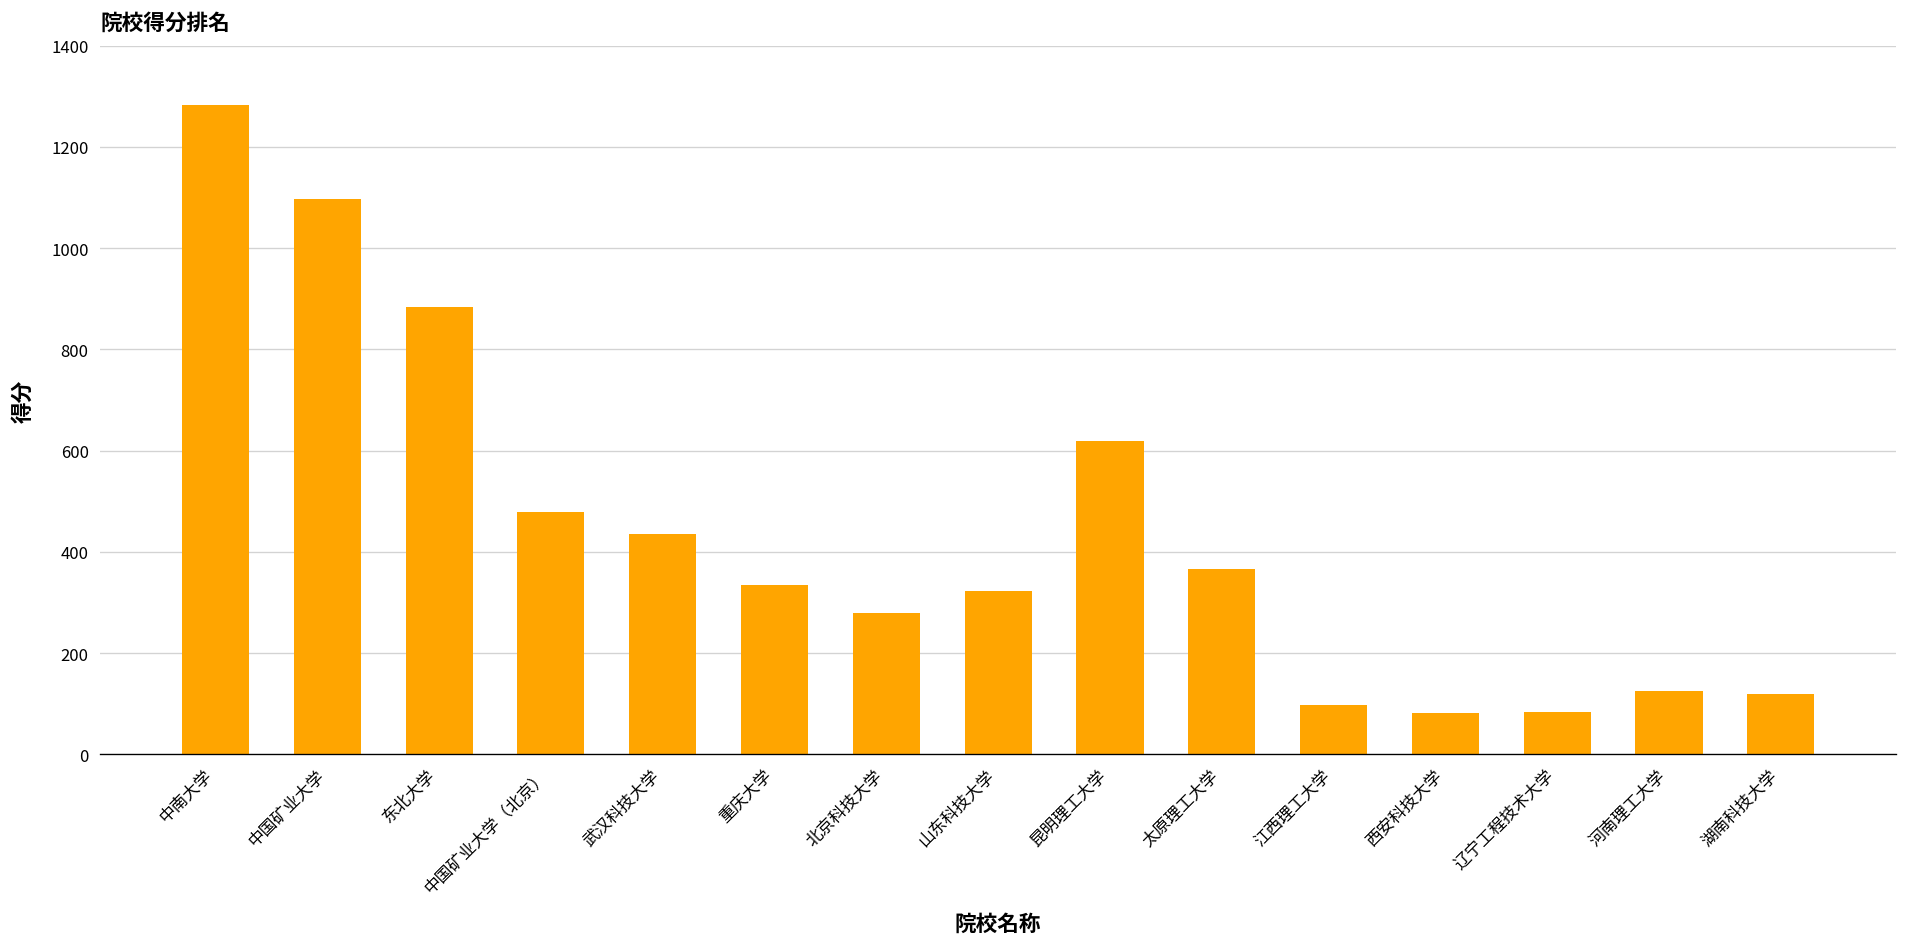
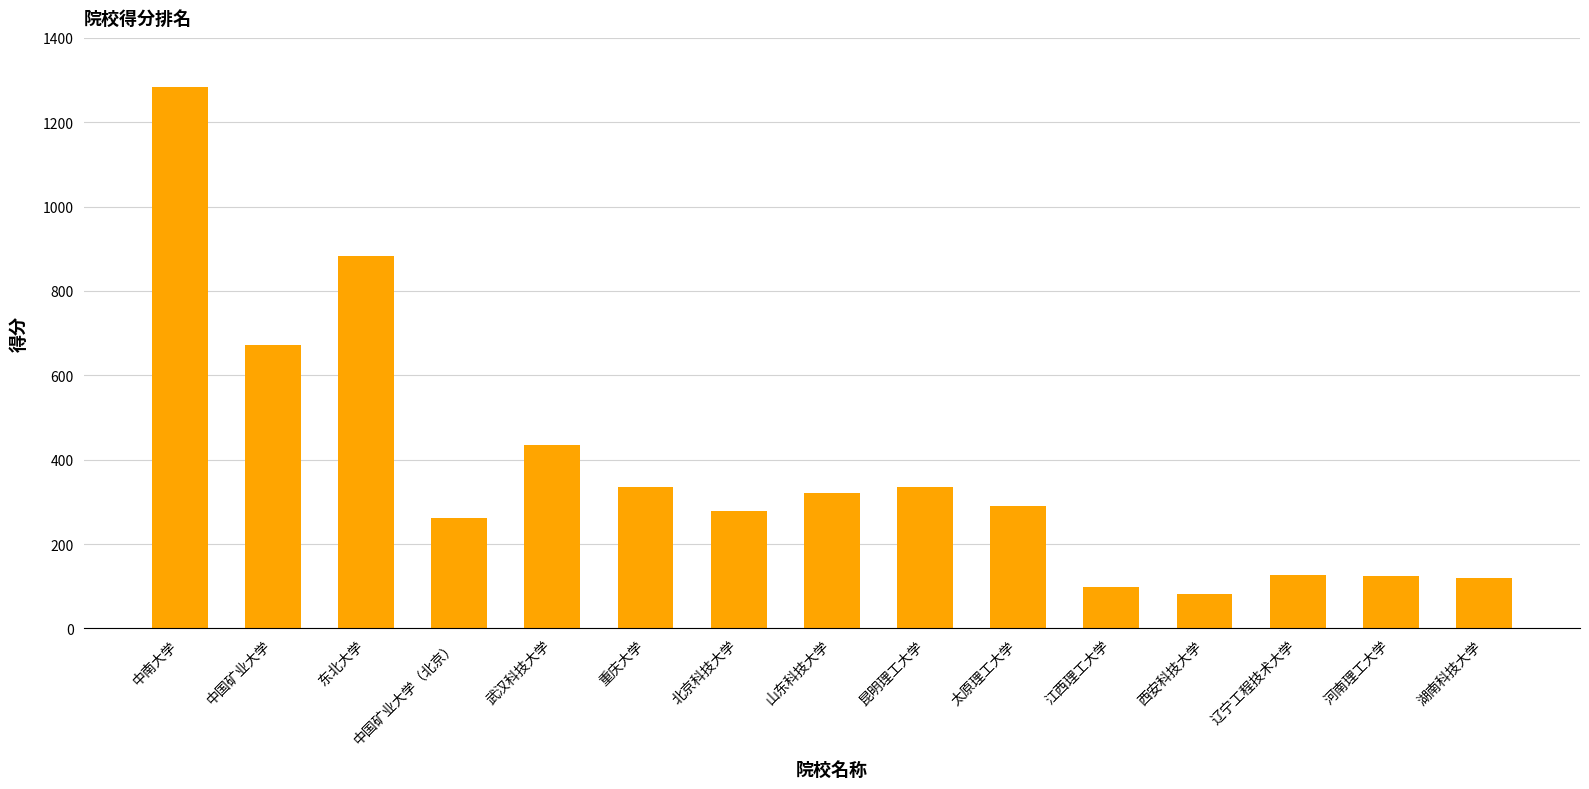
  {
    "中南大学": 1280,
-   "中国矿业大学": 1100,
+   "中国矿业大学": 670,
    "东北大学": 880,
-   "中国矿业大学（北京）": 480,
+   "中国矿业大学（北京）": 260,
    "武汉科技大学": 440,
    "重庆大学": 340,
    "北京科技大学": 280,
    "山东科技大学": 320,
-   "昆明理工大学": 620,
-   "太原理工大学": 370,
+   "昆明理工大学": 340,
+   "太原理工大学": 290,
    "江西理工大学": 100,
    "西安科技大学": 80,
-   "辽宁工程技术大学": 80,
+   "辽宁工程技术大学": 130,
    "河南理工大学": 120,
    "湖南科技大学": 120
  }
